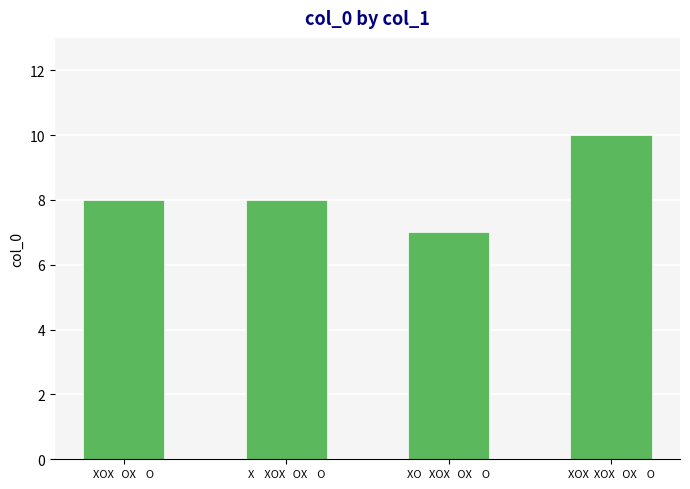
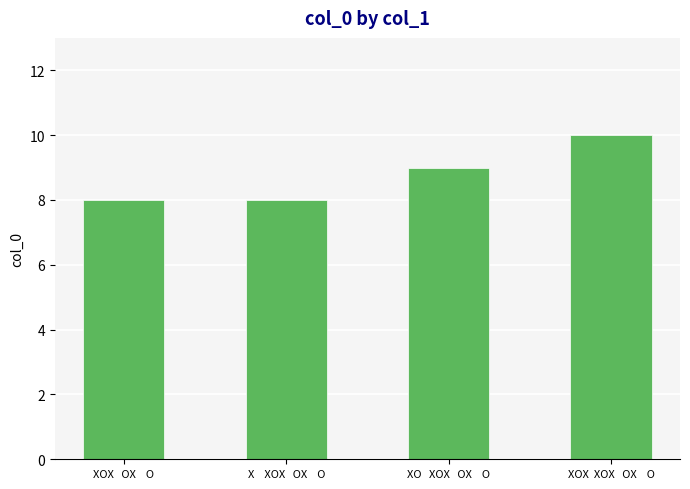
  {
    "XOX OX O": 8,
    "X XOX OX O": 8,
-   "XO XOX OX O": 7,
+   "XO XOX OX O": 9,
    "XOX XOX OX O": 10
  }
